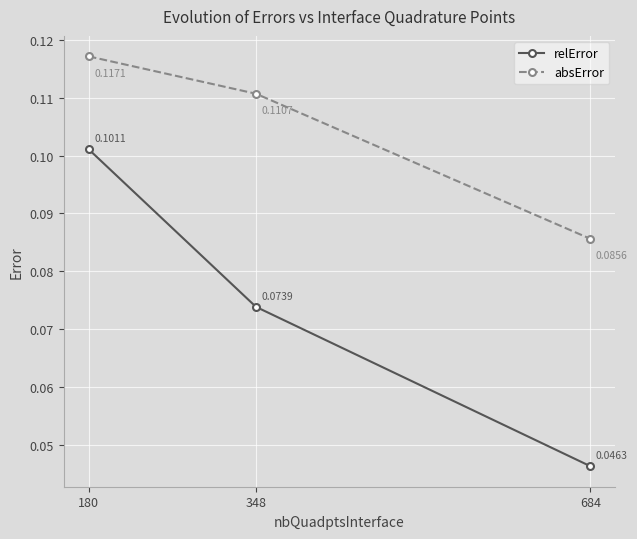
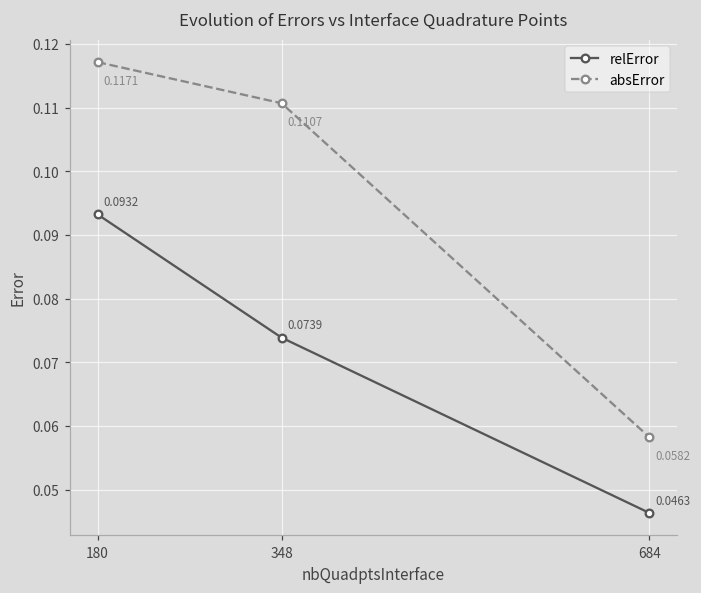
  {
    "relError": {
-     "180": 0.1011,
+     "180": 0.0932,
      "348": 0.0739,
      "684": 0.0463
    },
    "absError": {
      "180": 0.1171,
      "348": 0.1107,
-     "684": 0.0856
+     "684": 0.0582
    }
  }
